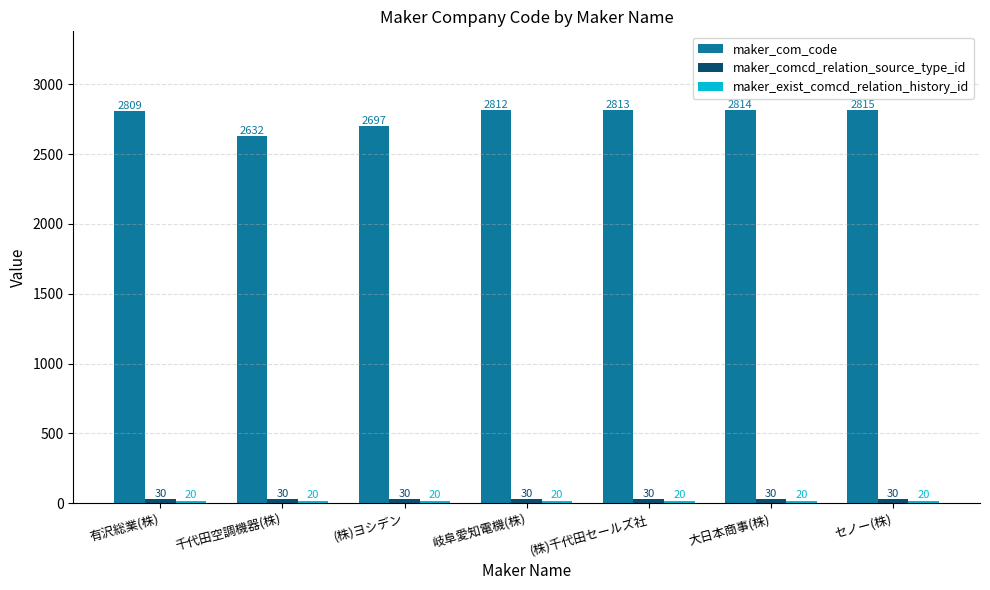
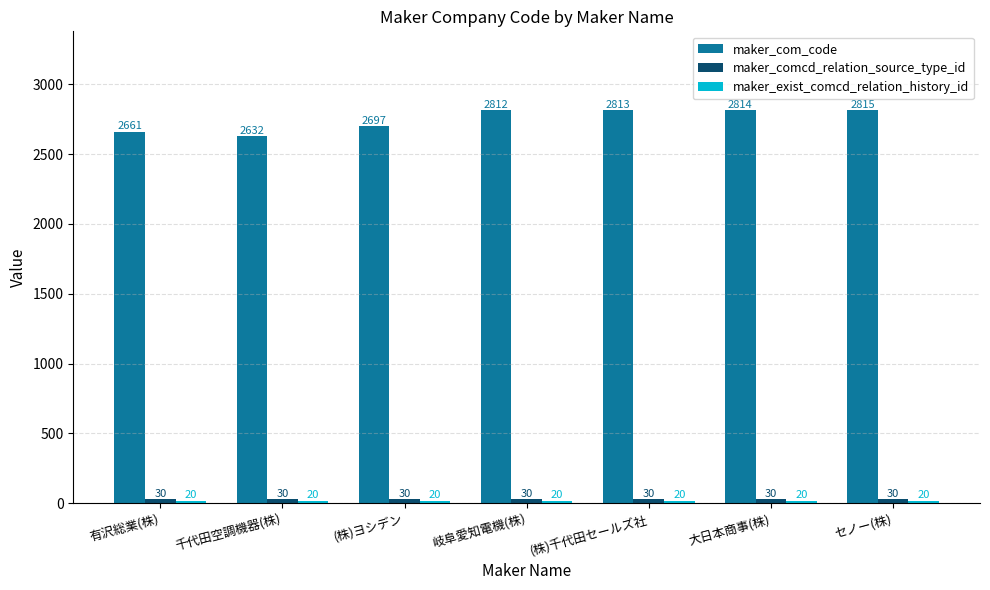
  {
    "maker_com_code": {
-     "有沢総業(株)": 2809,
+     "有沢総業(株)": 2661,
      "千代田空調機器(株)": 2632,
      "(株)ヨシデン": 2697,
      "岐阜愛知電機(株)": 2812,
      "(株)千代田セールズ社": 2813,
      "大日本商事(株)": 2814,
      "セノー(株)": 2815
    },
    "maker_comcd_relation_source_type_id": {
      "有沢総業(株)": 30,
      "千代田空調機器(株)": 30,
      "(株)ヨシデン": 30,
      "岐阜愛知電機(株)": 30,
      "(株)千代田セールズ社": 30,
      "大日本商事(株)": 30,
      "セノー(株)": 30
    },
    "maker_exist_comcd_relation_history_id": {
      "有沢総業(株)": 20,
      "千代田空調機器(株)": 20,
      "(株)ヨシデン": 20,
      "岐阜愛知電機(株)": 20,
      "(株)千代田セールズ社": 20,
      "大日本商事(株)": 20,
      "セノー(株)": 20
    }
  }
